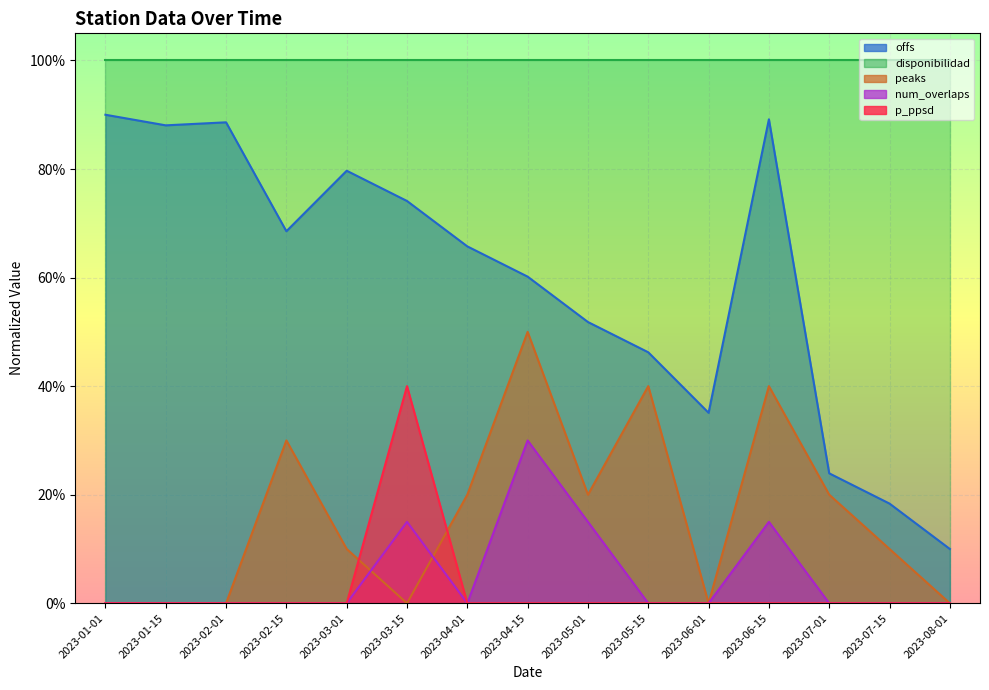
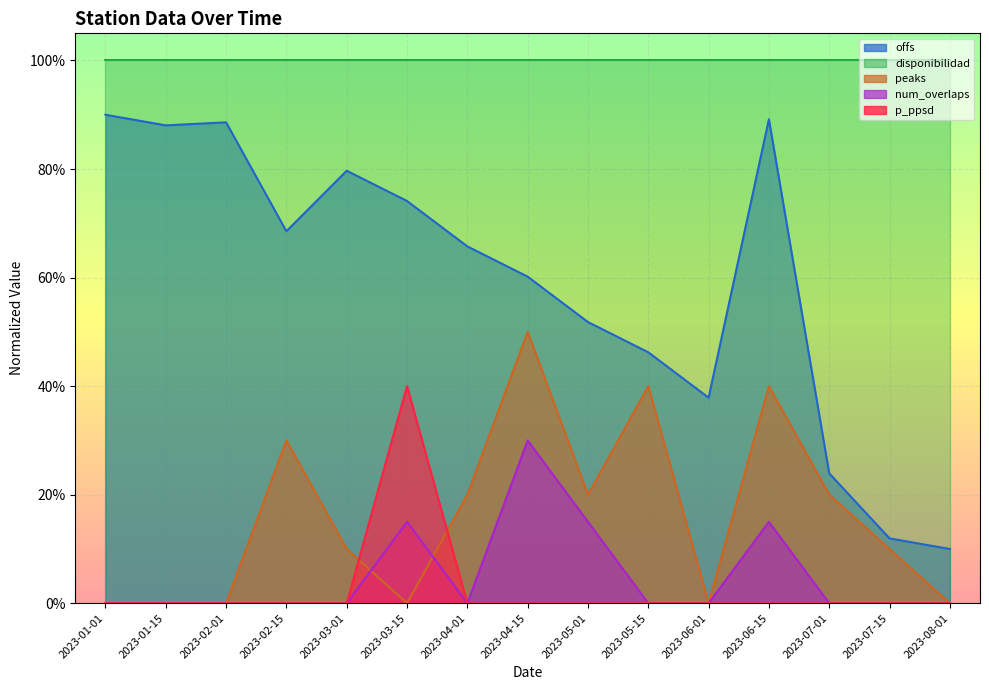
  {
    "offs": {
      "2023-01-01": "90%",
      "2023-01-15": "88%",
      "2023-02-01": "89%",
      "2023-02-15": "69%",
      "2023-03-01": "80%",
      "2023-03-15": "74%",
      "2023-04-01": "66%",
      "2023-04-15": "60%",
      "2023-05-01": "52%",
      "2023-05-15": "46%",
-     "2023-06-01": "35%",
+     "2023-06-01": "38%",
      "2023-06-15": "89%",
      "2023-07-01": "24%",
-     "2023-07-15": "18%",
+     "2023-07-15": "12%",
      "2023-08-01": "10%"
    },
    "disponibilidad": {
      "2023-01-01": "100%",
      "2023-01-15": "100%",
      "2023-02-01": "100%",
      "2023-02-15": "100%",
      "2023-03-01": "100%",
      "2023-03-15": "100%",
      "2023-04-01": "100%",
      "2023-04-15": "100%",
      "2023-05-01": "100%",
      "2023-05-15": "100%",
      "2023-06-01": "100%",
      "2023-06-15": "100%",
      "2023-07-01": "100%"
    },
    "peaks": {
      "2023-02-15": "30%",
      "2023-03-01": "10%",
      "2023-03-15": "0%",
      "2023-04-01": "20%",
      "2023-04-15": "50%",
      "2023-05-01": "20%",
      "2023-05-15": "40%",
      "2023-06-15": "40%",
      "2023-07-01": "20%",
      "2023-07-15": "10%"
    },
    "num_overlaps": {
      "2023-03-15": "15%",
      "2023-04-15": "30%",
      "2023-05-01": "15%",
      "2023-06-15": "15%"
    },
    "p_ppsd": {
      "2023-03-15": "40%",
      "2023-04-15": "0%",
      "2023-05-01": "0%",
      "2023-06-15": "0%"
    }
  }
